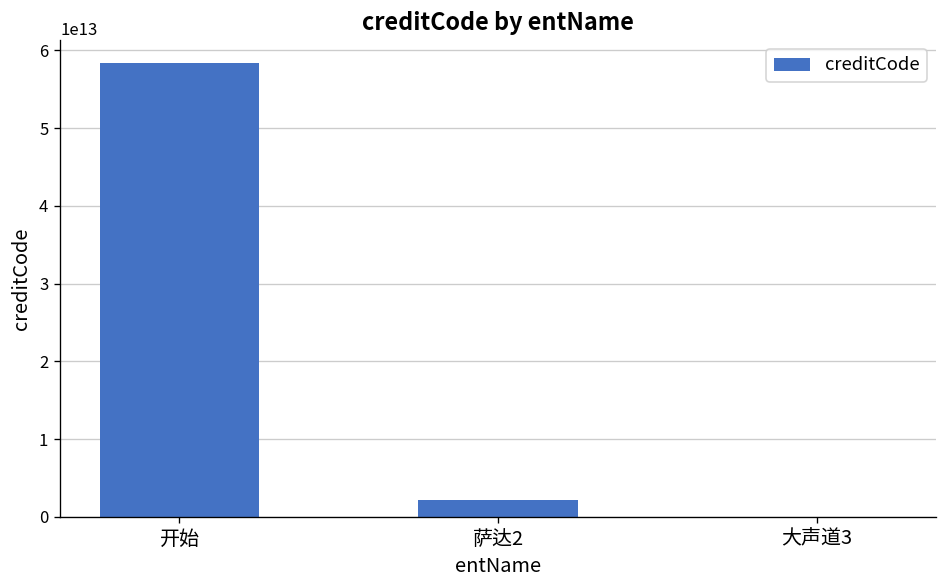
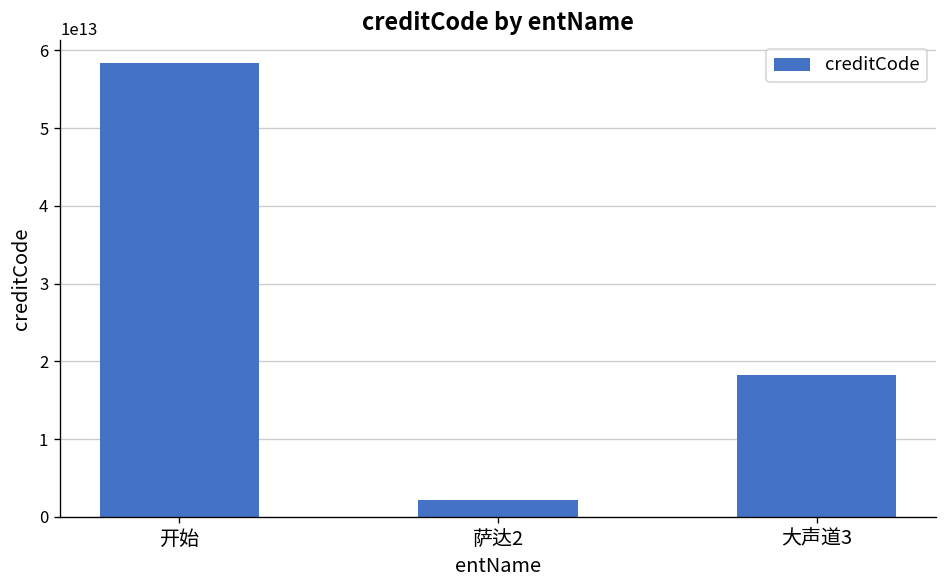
  {
    "开始": 58000000000000,
    "萨达2": 2000000000000,
-   "大声道3": 0
+   "大声道3": 18000000000000
  }
